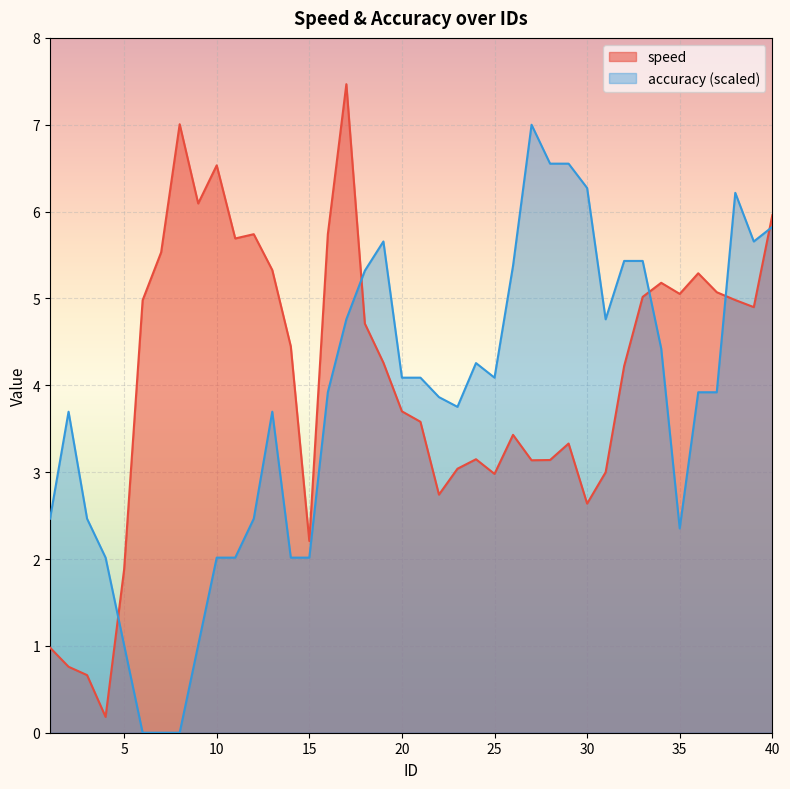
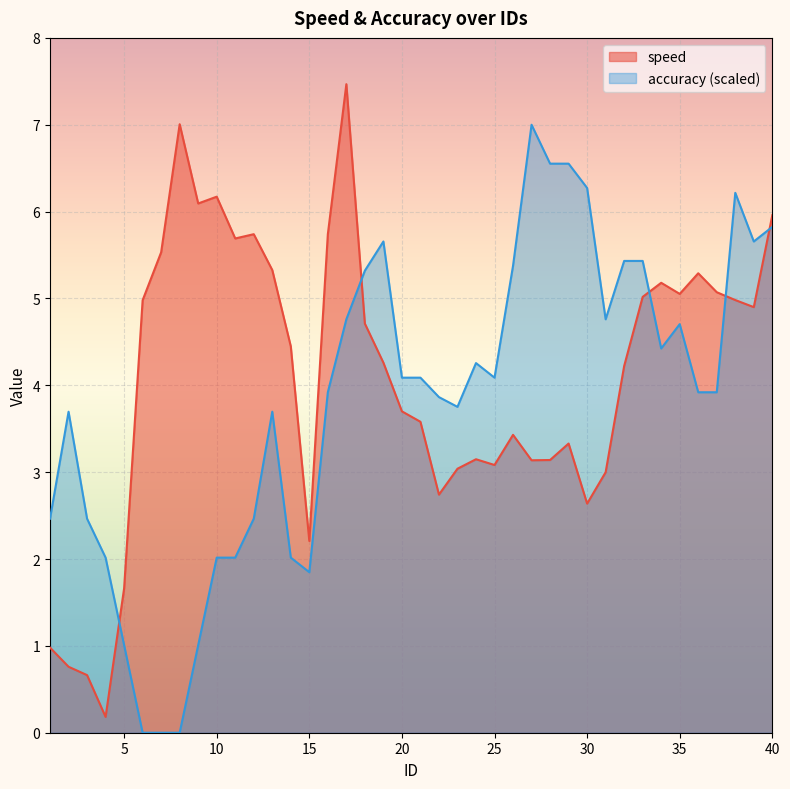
  {
    "speed": {
-     "5": 1.9,
-     "10": 6.5,
+     "5": 1.7,
+     "10": 6.2,
      "15": 2.2,
      "20": 3.7,
-     "25": 3.0,
+     "25": 3.1,
      "30": 2.6,
      "35": 5.1,
      "40": 6.0
    },
    "accuracy (scaled)": {
      "5": 1.0,
      "10": 2.0,
-     "15": 2.0,
+     "15": 1.8,
      "20": 4.1,
      "25": 4.1,
      "30": 6.3,
-     "35": 2.4,
+     "35": 4.7,
      "40": 5.8
    }
  }
